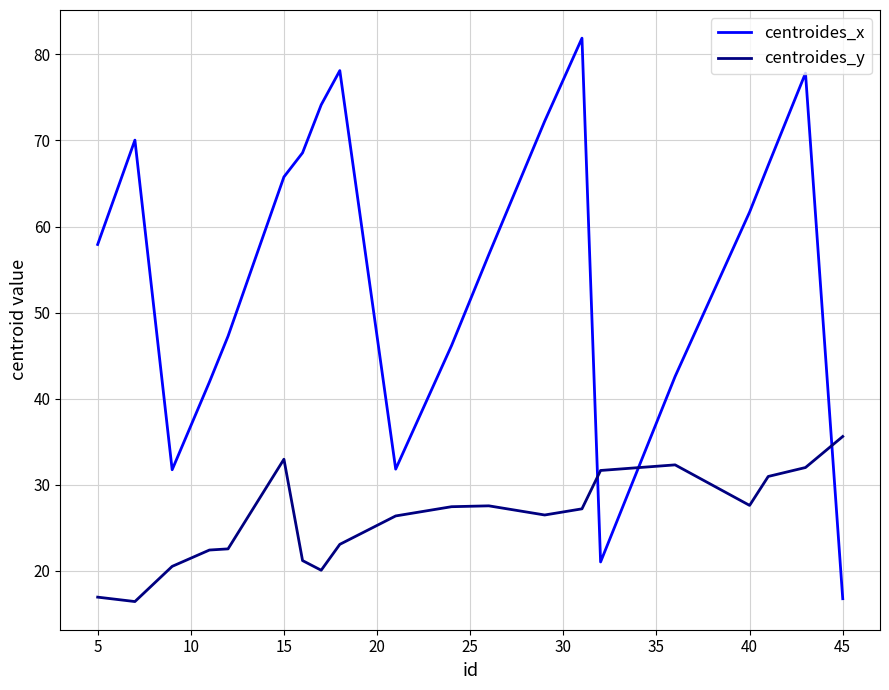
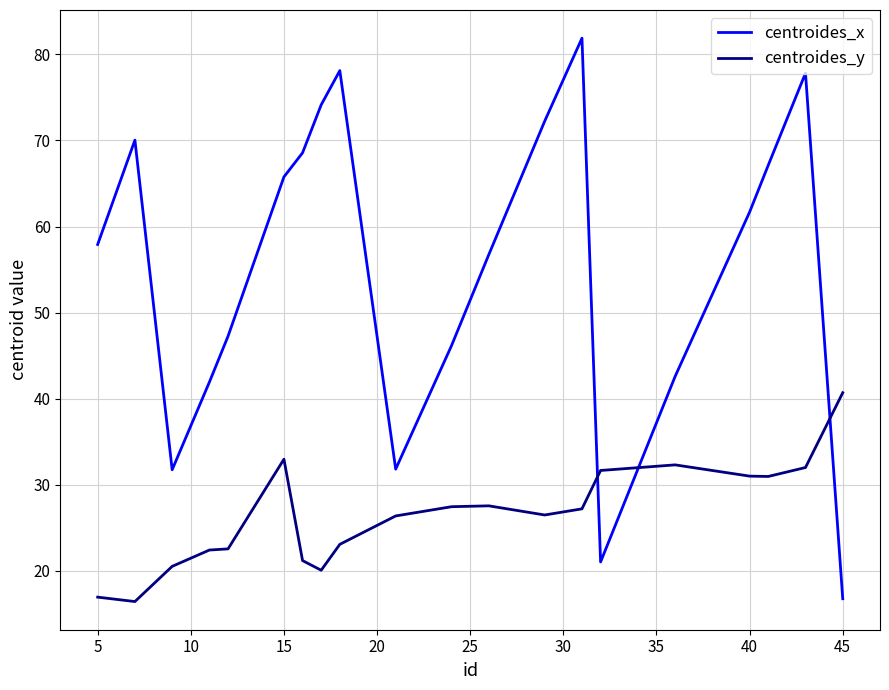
  {
    "centroides_x": {
      "5": 58,
      "15": 66,
      "40": 62,
      "45": 17
    },
    "centroides_y": {
      "5": 17,
      "15": 33,
-     "40": 28,
-     "45": 36
+     "40": 31,
+     "45": 41
    }
  }
